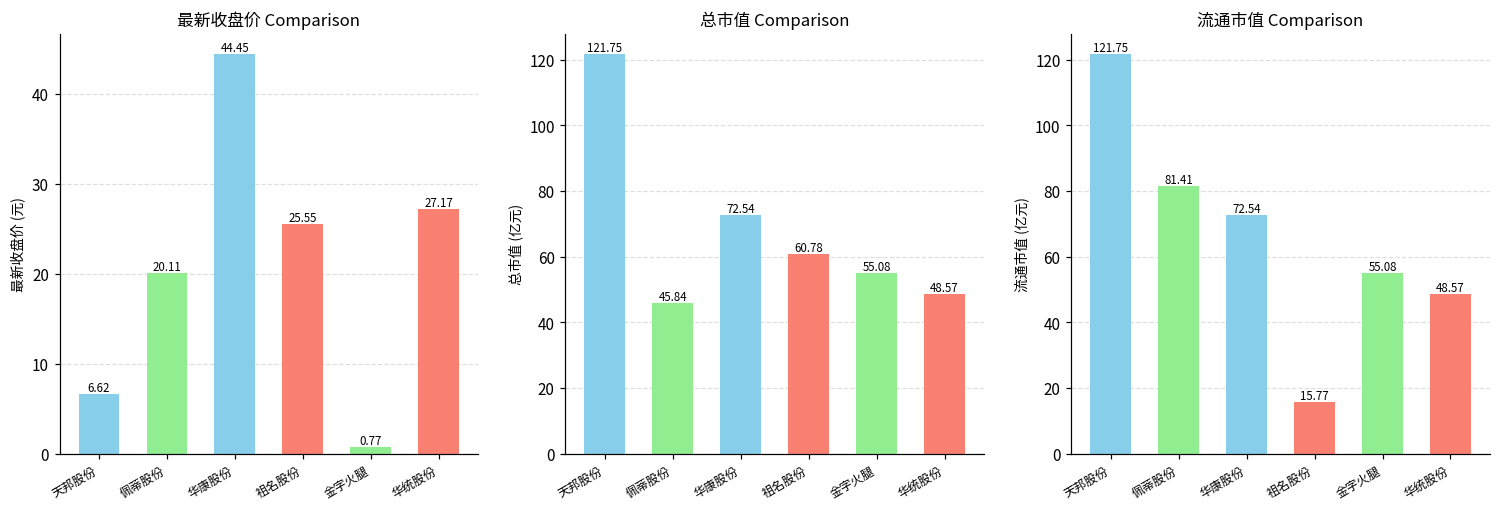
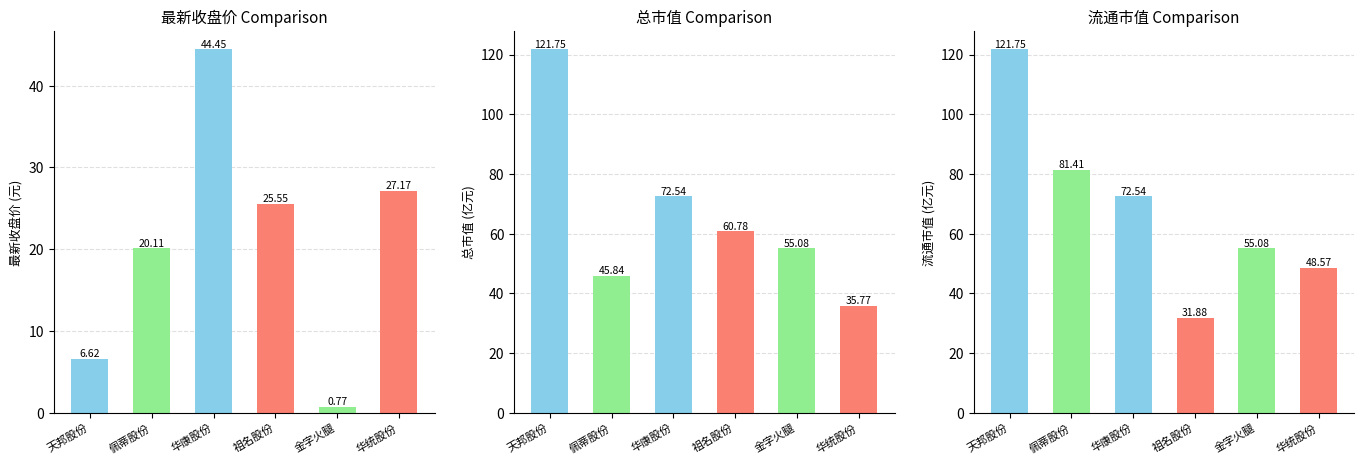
  {
    "最新收盘价 Comparison": {
      "天邦股份": 6.62,
      "佩蒂股份": 20.11,
      "华康股份": 44.45,
      "祖名股份": 25.55,
      "金字火腿": 0.77,
      "华统股份": 27.17
    },
    "总市值 Comparison": {
      "天邦股份": 121.75,
      "佩蒂股份": 45.84,
      "华康股份": 72.54,
      "祖名股份": 60.78,
      "金字火腿": 55.08,
-     "华统股份": 48.57
+     "华统股份": 35.77
    },
    "流通市值 Comparison": {
      "天邦股份": 121.75,
      "佩蒂股份": 81.41,
      "华康股份": 72.54,
-     "祖名股份": 15.77,
+     "祖名股份": 31.88,
      "金字火腿": 55.08,
      "华统股份": 48.57
    }
  }
